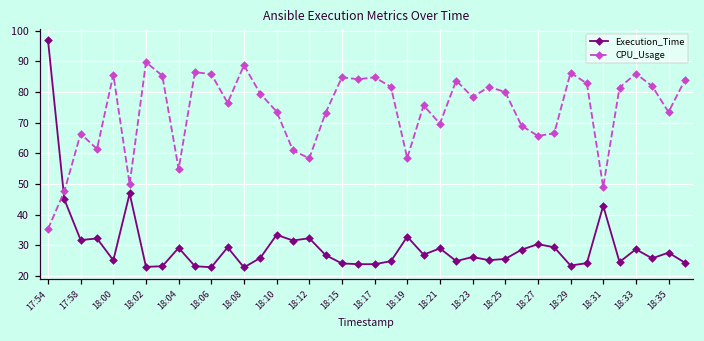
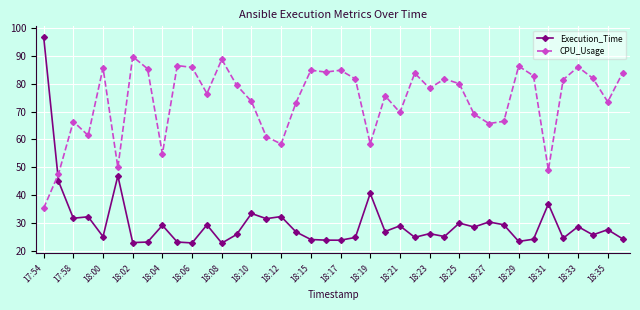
  {
    "Execution_Time": {
      "17:54": 97,
      "17:58": 32,
      "18:00": 25,
      "18:02": 23,
      "18:04": 29,
      "18:06": 23,
      "18:08": 23,
      "18:10": 33,
      "18:12": 32,
      "18:15": 24,
      "18:17": 24,
-     "18:19": 33,
+     "18:19": 41,
      "18:21": 29,
      "18:23": 26,
-     "18:25": 26,
+     "18:25": 30,
      "18:27": 30,
      "18:29": 23,
-     "18:31": 43,
+     "18:31": 37,
      "18:33": 29,
      "18:35": 28
    },
    "CPU_Usage": {
      "17:54": 35,
      "17:58": 66,
      "18:00": 86,
      "18:02": 90,
      "18:04": 55,
      "18:06": 86,
      "18:08": 89,
      "18:10": 74,
      "18:12": 58,
      "18:15": 85,
      "18:17": 85,
      "18:19": 58,
      "18:21": 70,
      "18:23": 78,
      "18:25": 80,
      "18:27": 66,
      "18:29": 86,
      "18:31": 49,
      "18:33": 86,
      "18:35": 73
    }
  }
